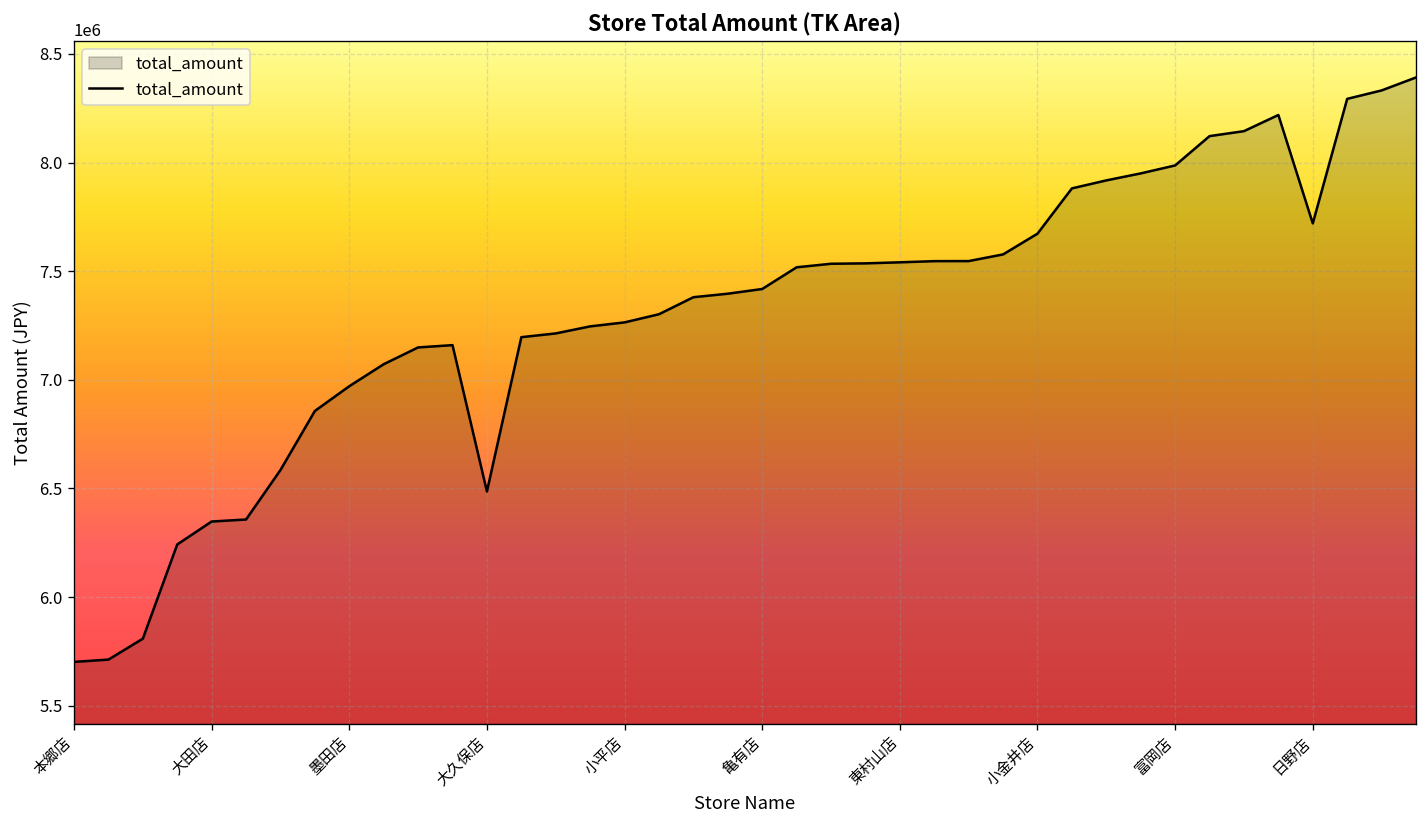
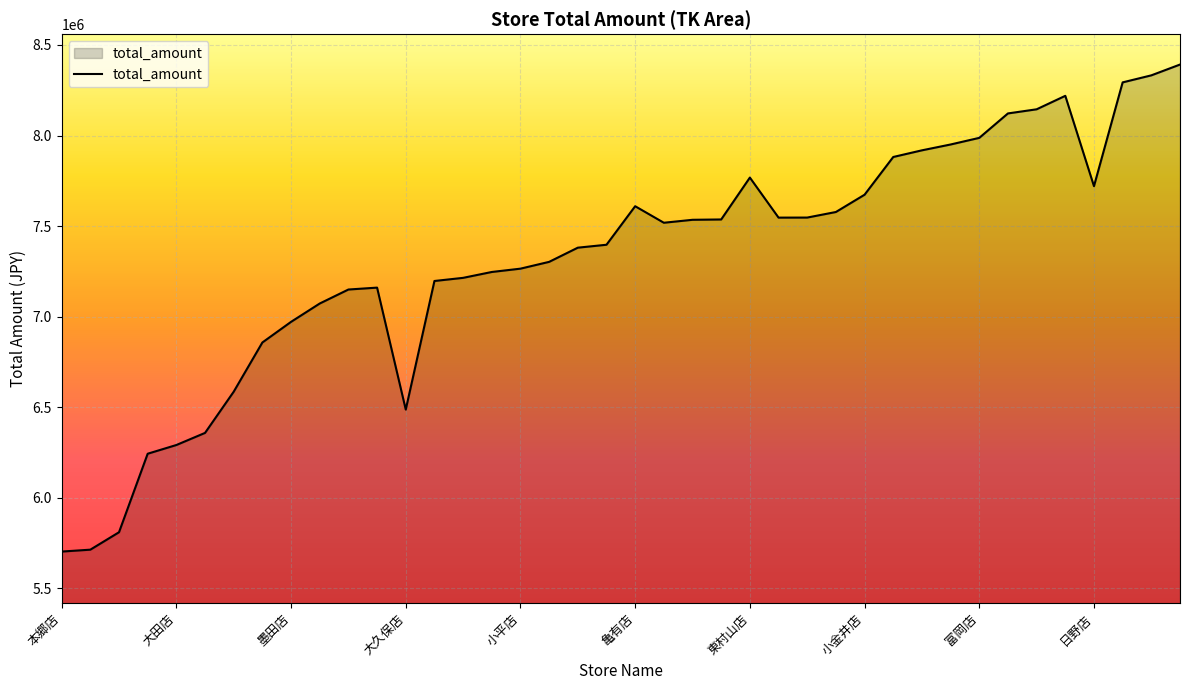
  {
    "本郷店": 5700000,
-   "大田店": 6350000,
+   "大田店": 6290000,
    "墨田店": 6970000,
    "大久保店": 6490000,
    "小平店": 7260000,
-   "亀有店": 7420000,
-   "東村山店": 7540000,
+   "亀有店": 7610000,
+   "東村山店": 7770000,
    "小金井店": 7670000,
    "富岡店": 7990000,
    "日野店": 7720000
  }
